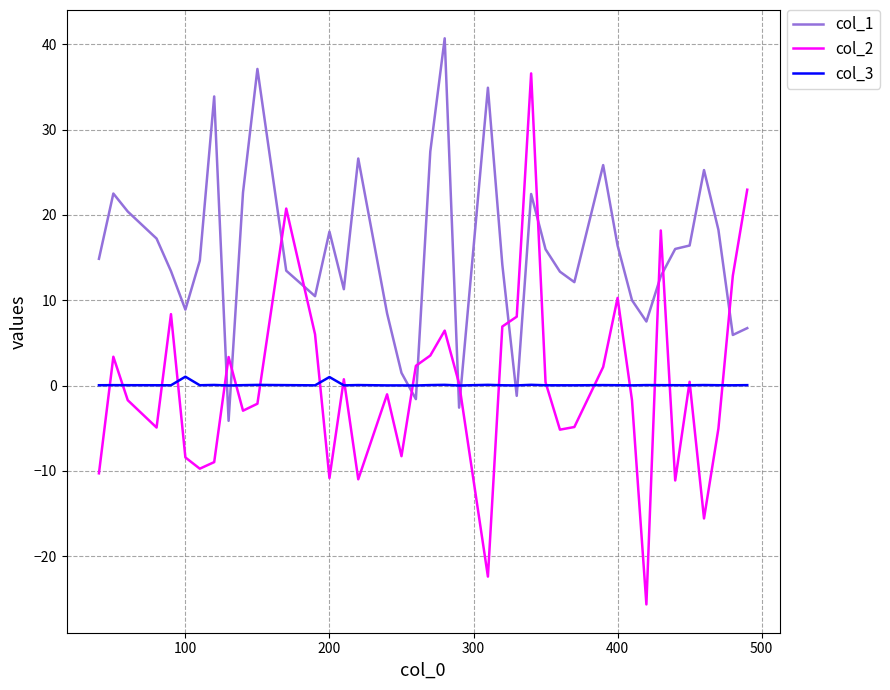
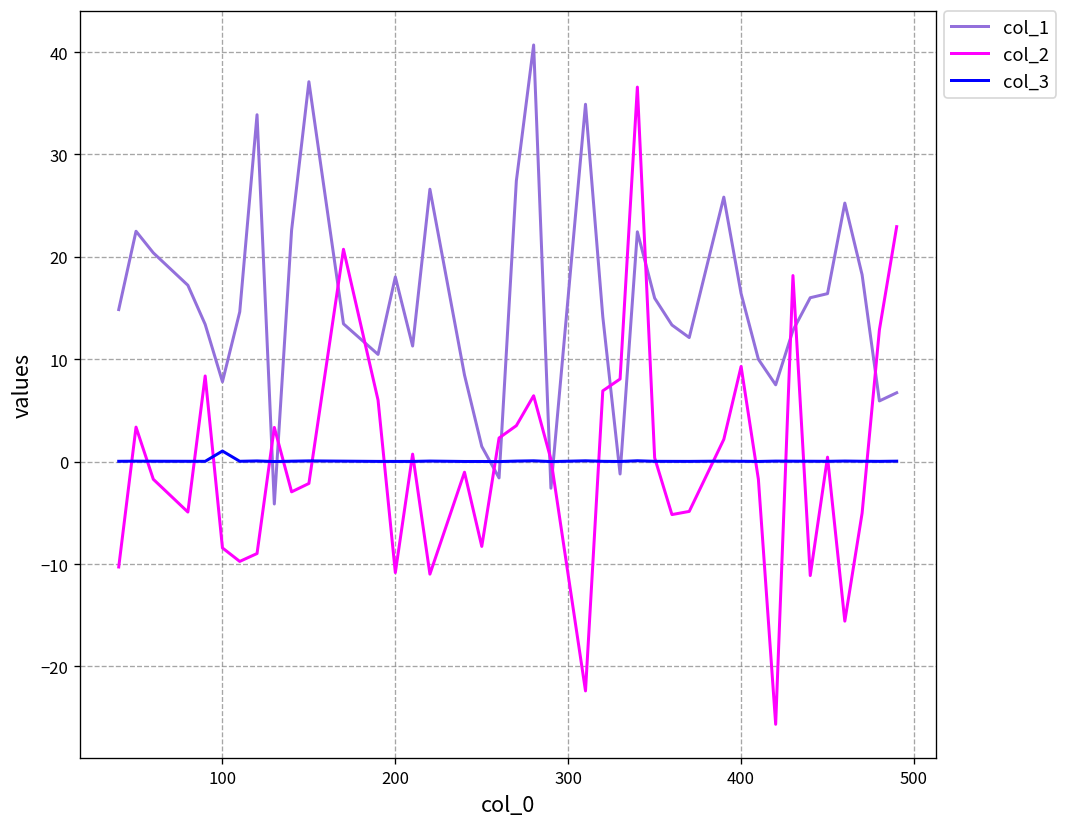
  {
    "col_1": {
-     "100": 9,
+     "100": 8,
      "200": 18,
      "400": 16
    },
    "col_2": {
      "100": -8,
      "200": -11,
-     "400": 10
+     "400": 9
    },
    "col_3": {
      "100": 1,
-     "200": 1,
+     "200": 0,
      "400": 0
    }
  }
